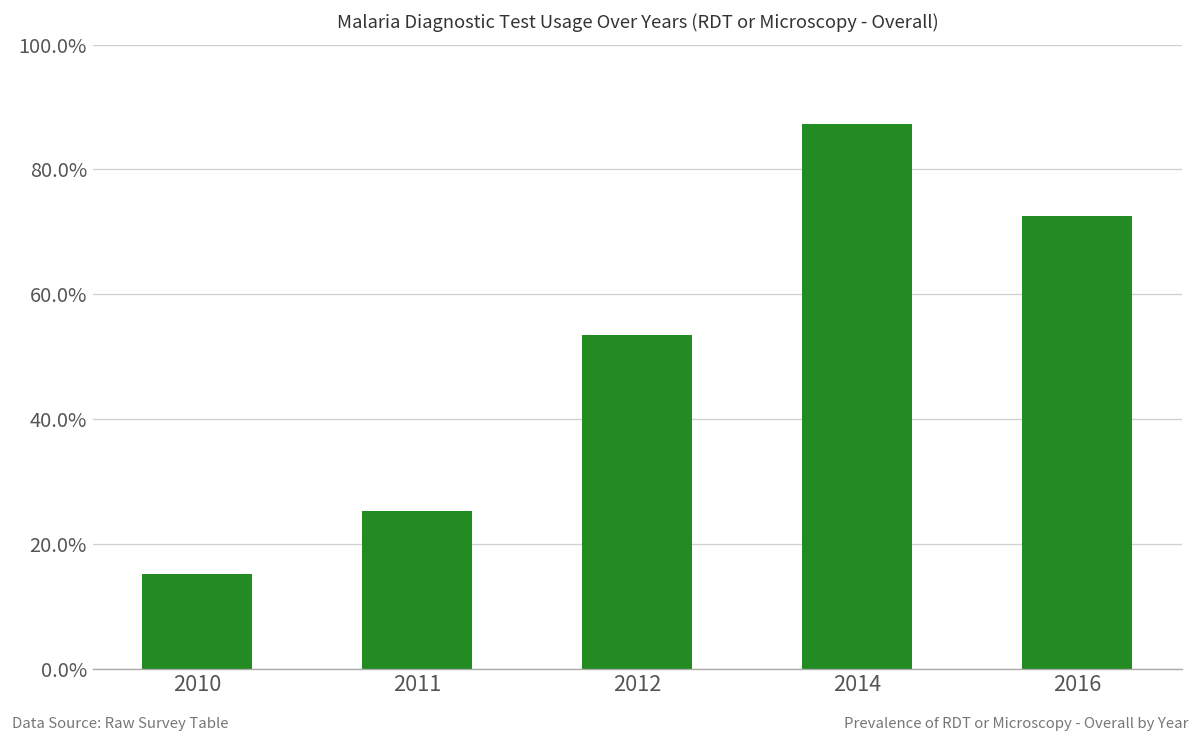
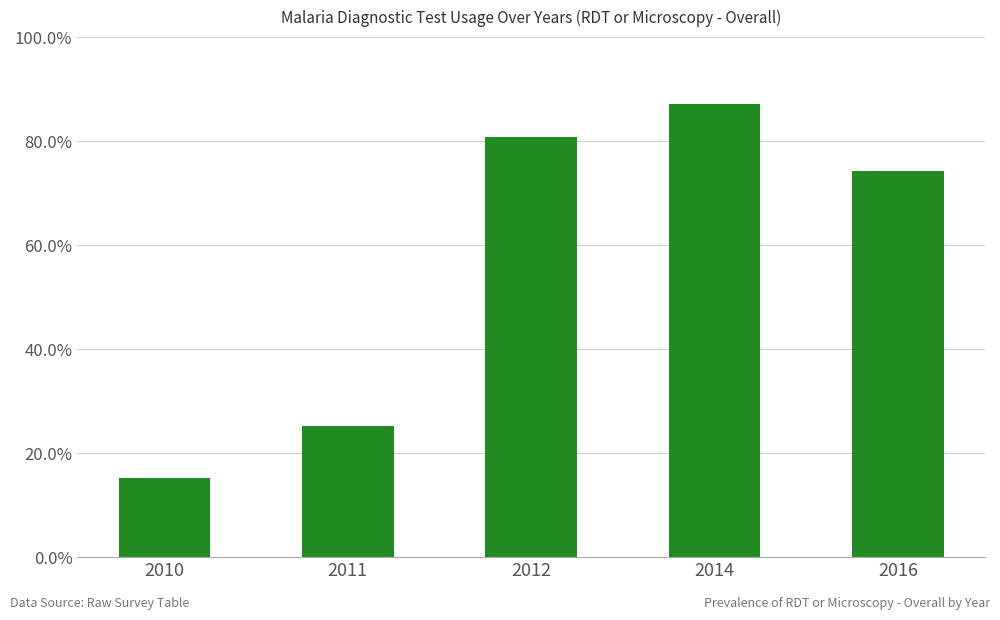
  {
    "2010": "15%",
    "2011": "25%",
-   "2012": "53%",
+   "2012": "81%",
    "2014": "87%",
-   "2016": "73%"
+   "2016": "74%"
  }
